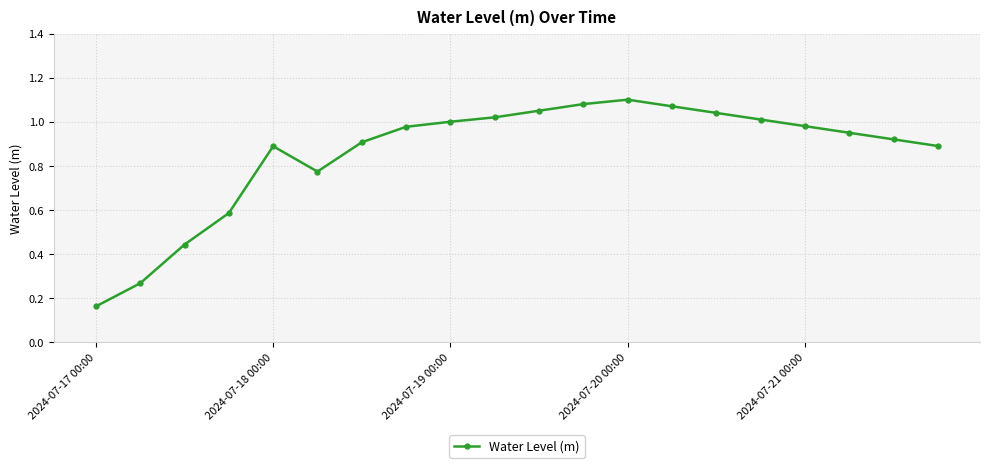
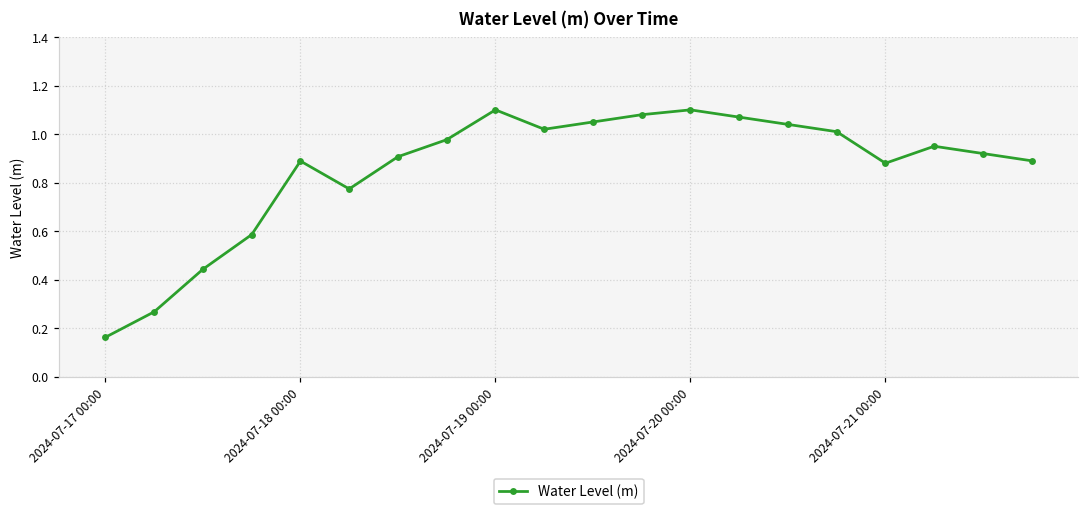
  {
    "2024-07-17 00:00": 0.16,
    "2024-07-18 00:00": 0.89,
-   "2024-07-19 00:00": 1.0,
+   "2024-07-19 00:00": 1.1,
    "2024-07-20 00:00": 1.10,
-   "2024-07-21 00:00": 0.98
+   "2024-07-21 00:00": 0.88
  }
